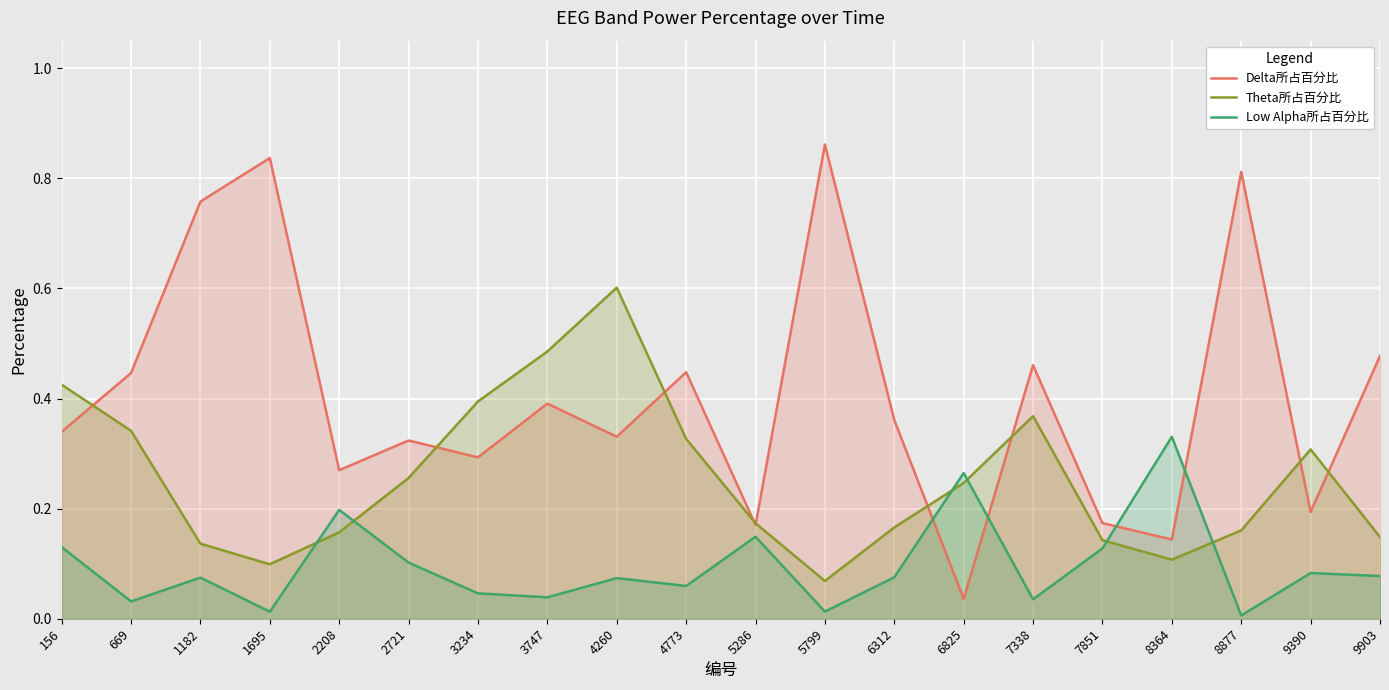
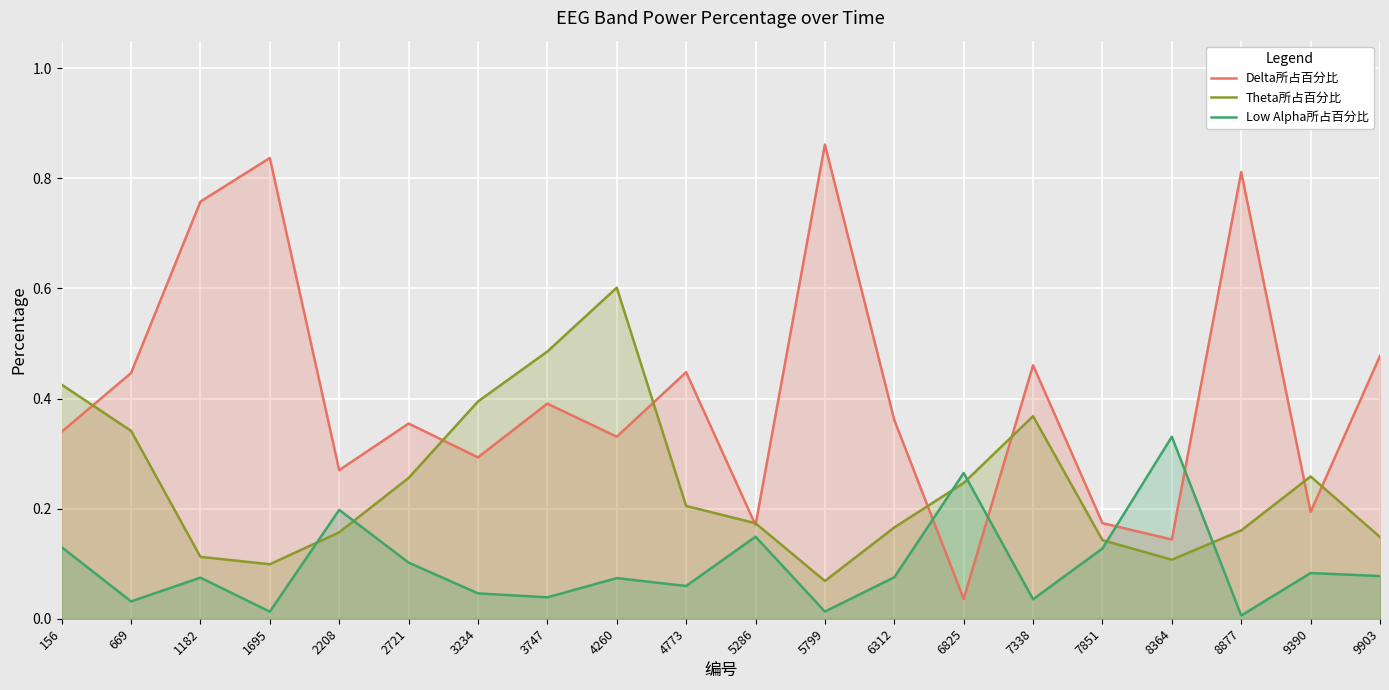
  {
    "Delta所占百分比": {
      "156": 0.34,
      "669": 0.45,
      "1182": 0.76,
      "1695": 0.84,
      "2208": 0.27,
-     "2721": 0.32,
+     "2721": 0.35,
      "3234": 0.29,
      "3747": 0.39,
      "4260": 0.33,
      "4773": 0.45,
      "5799": 0.86,
      "6312": 0.36,
      "6825": 0.04,
      "7338": 0.46,
      "7851": 0.17,
      "8364": 0.14,
      "8877": 0.81,
      "9390": 0.19,
      "9903": 0.48
    },
    "Theta所占百分比": {
      "156": 0.43,
      "669": 0.34,
-     "1182": 0.14,
+     "1182": 0.11,
      "1695": 0.10,
      "2208": 0.16,
      "2721": 0.26,
      "3234": 0.39,
      "3747": 0.49,
      "4260": 0.60,
-     "4773": 0.33,
+     "4773": 0.20,
      "5799": 0.07,
      "6312": 0.17,
      "6825": 0.25,
      "7338": 0.37,
      "7851": 0.14,
      "8364": 0.11,
      "8877": 0.16,
-     "9390": 0.31,
+     "9390": 0.26,
      "9903": 0.15
    },
    "Low Alpha所占百分比": {
      "156": 0.13,
      "669": 0.03,
      "1182": 0.07,
      "1695": 0.01,
      "2208": 0.20,
      "2721": 0.10,
      "3234": 0.05,
      "3747": 0.04,
      "4260": 0.07,
      "4773": 0.06,
      "5286": 0.15,
      "5799": 0.01,
      "6312": 0.08,
      "6825": 0.26,
      "7338": 0.04,
      "7851": 0.13,
      "8364": 0.33,
      "8877": 0.01,
      "9390": 0.08,
      "9903": 0.08
    }
  }
